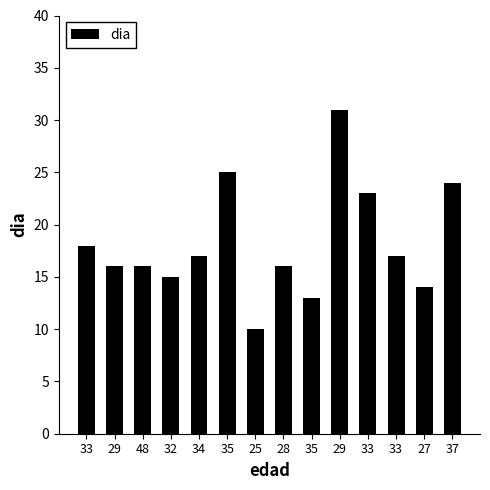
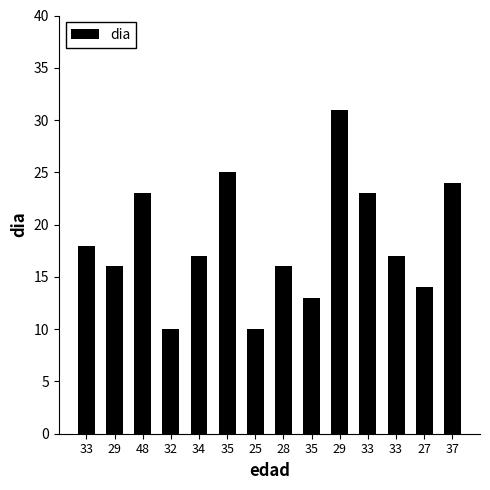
  {
-   "48": 16,
-   "32": 15,
+   "48": 23,
+   "32": 10,
    "34": 17,
    "25": 10,
    "28": 16,
    "27": 14,
    "37": 24
  }
